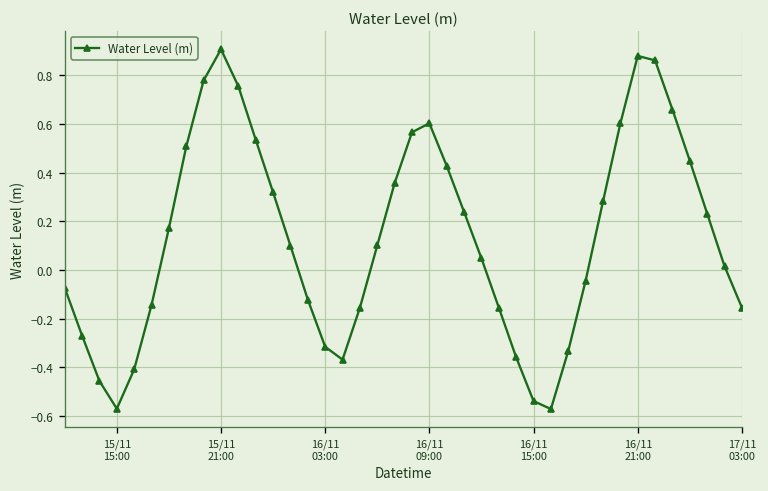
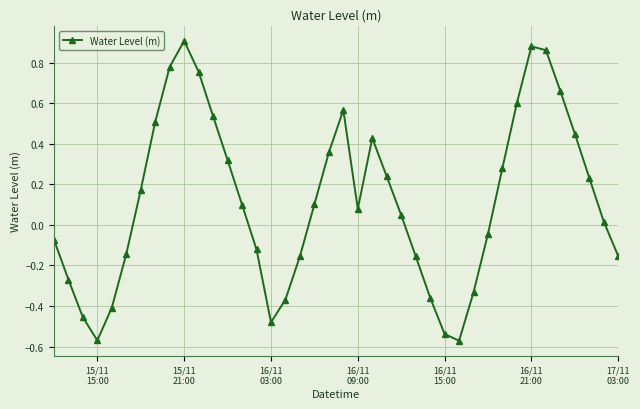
  {
    "15/11 15:00": -0.57,
    "15/11 21:00": 0.91,
-   "16/11 03:00": -0.32,
-   "16/11 09:00": 0.60,
+   "16/11 03:00": -0.48,
+   "16/11 09:00": 0.08,
    "16/11 15:00": -0.54,
    "16/11 21:00": 0.88,
    "17/11 03:00": -0.15
  }
